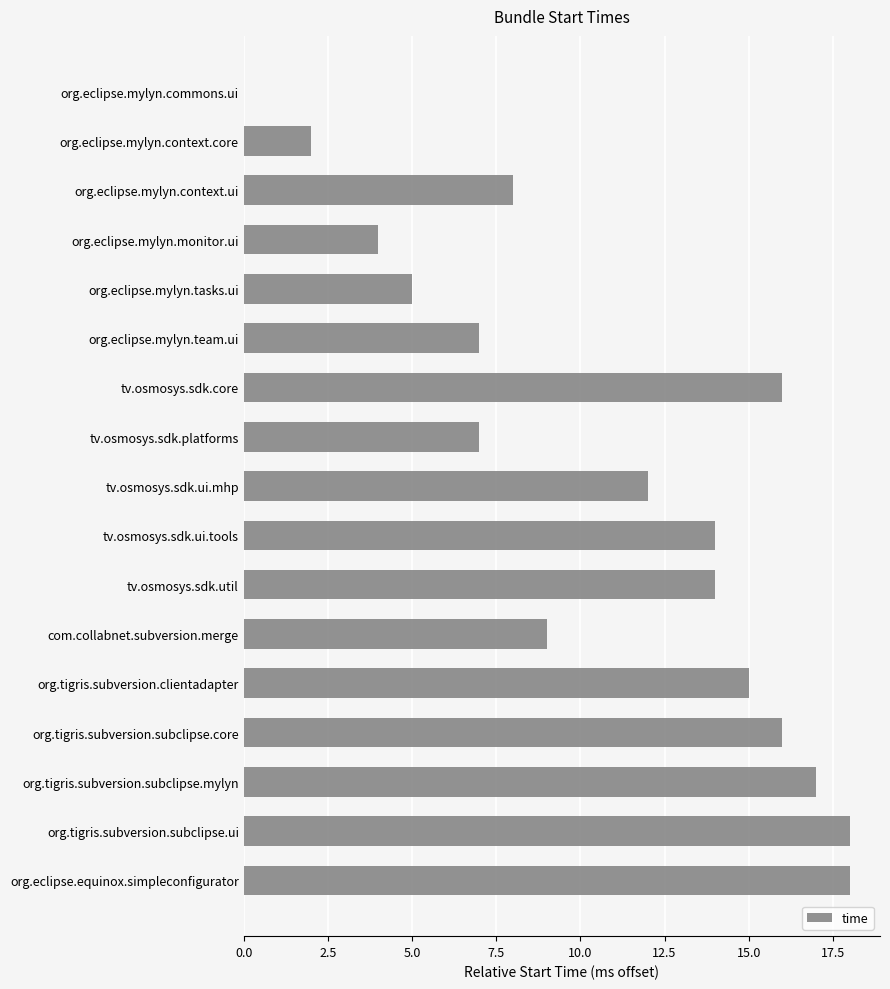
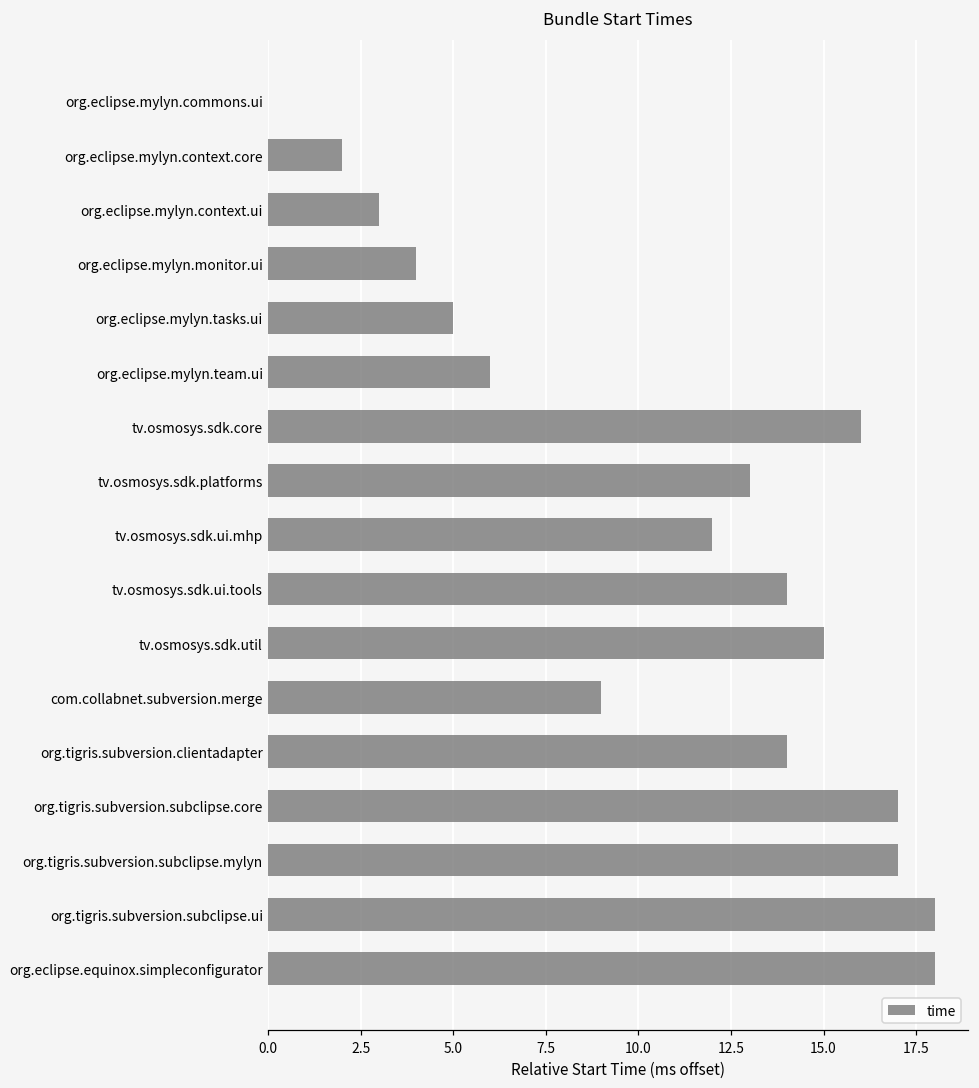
  {
    "org.eclipse.mylyn.commons.ui": 0.0,
    "org.eclipse.mylyn.context.core": 2.0,
-   "org.eclipse.mylyn.context.ui": 8.0,
+   "org.eclipse.mylyn.context.ui": 3.0,
    "org.eclipse.mylyn.monitor.ui": 4.0,
    "org.eclipse.mylyn.tasks.ui": 5.0,
-   "org.eclipse.mylyn.team.ui": 7.0,
+   "org.eclipse.mylyn.team.ui": 6.0,
    "tv.osmosys.sdk.core": 16.0,
-   "tv.osmosys.sdk.platforms": 7.0,
+   "tv.osmosys.sdk.platforms": 13.0,
    "tv.osmosys.sdk.ui.mhp": 12.0,
    "tv.osmosys.sdk.ui.tools": 14.0,
-   "tv.osmosys.sdk.util": 14.0,
+   "tv.osmosys.sdk.util": 15.0,
    "com.collabnet.subversion.merge": 9.0,
-   "org.tigris.subversion.clientadapter": 15.0,
-   "org.tigris.subversion.subclipse.core": 16.0,
+   "org.tigris.subversion.clientadapter": 14.0,
+   "org.tigris.subversion.subclipse.core": 17.0,
    "org.tigris.subversion.subclipse.mylyn": 17.0,
    "org.tigris.subversion.subclipse.ui": 18.0,
    "org.eclipse.equinox.simpleconfigurator": 18.0
  }
